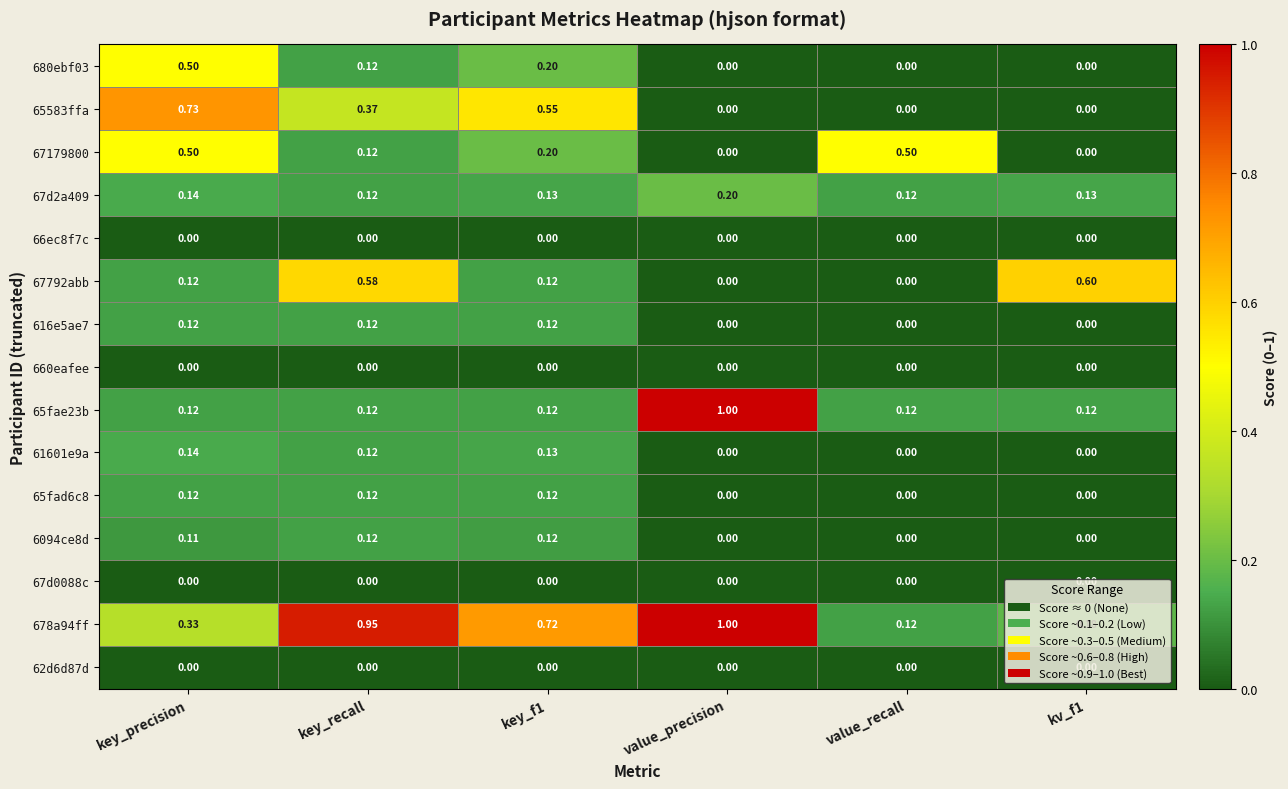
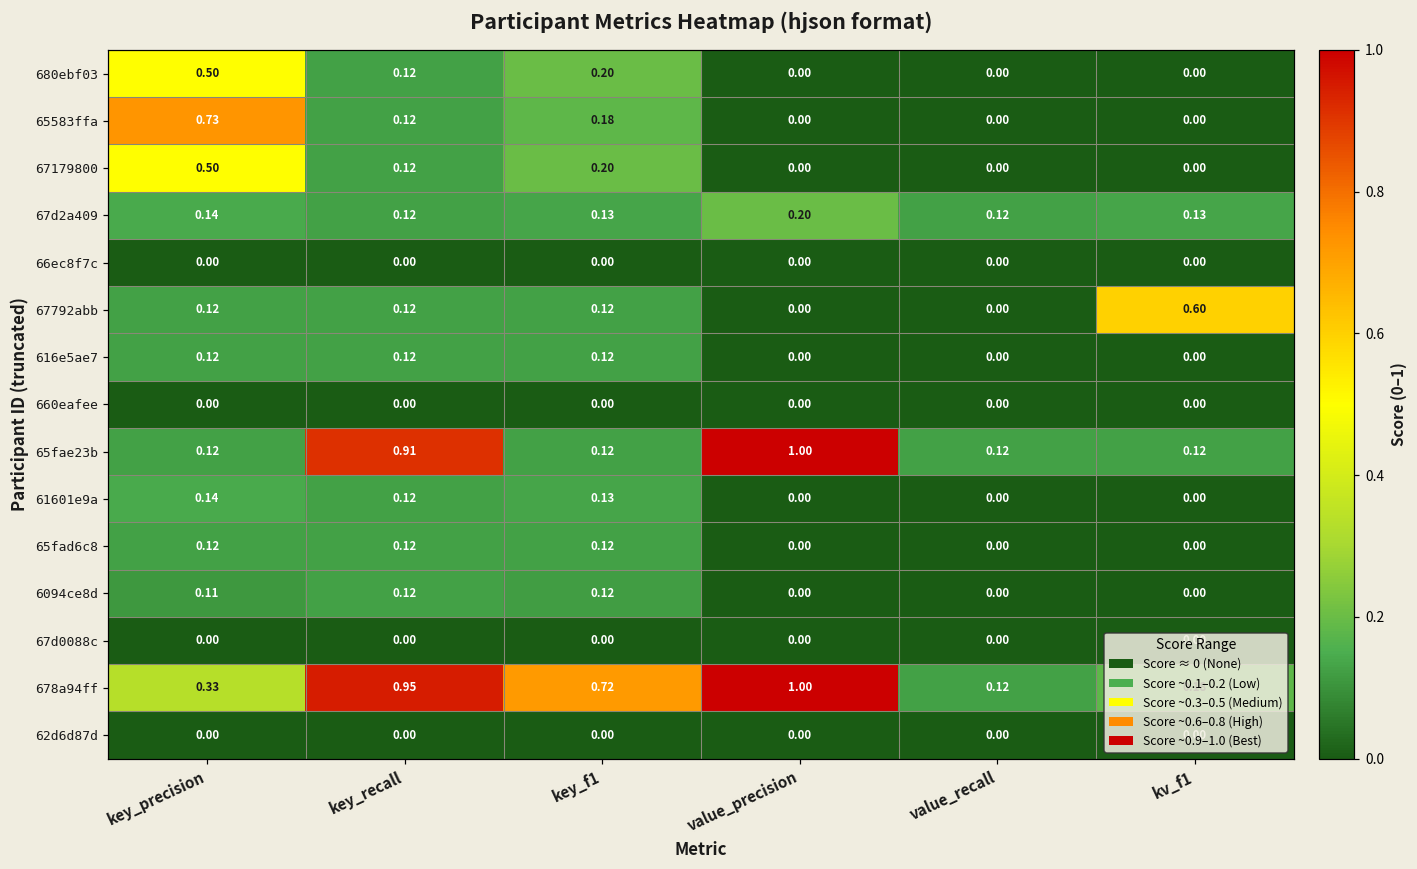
  {
    "680ebf03": {
      "key_precision": 0.50,
      "key_recall": 0.12,
      "key_f1": 0.20,
      "value_precision": 0.00,
      "value_recall": 0.00,
      "kv_f1": 0.00
    },
    "65583ffa": {
      "key_precision": 0.73,
-     "key_recall": 0.37,
-     "key_f1": 0.55,
+     "key_recall": 0.12,
+     "key_f1": 0.18,
      "value_precision": 0.00,
      "value_recall": 0.00,
      "kv_f1": 0.00
    },
    "67179800": {
      "key_precision": 0.50,
      "key_recall": 0.12,
      "key_f1": 0.20,
      "value_precision": 0.00,
-     "value_recall": 0.50,
+     "value_recall": 0.00,
      "kv_f1": 0.00
    },
    "67d2a409": {
      "key_precision": 0.14,
      "key_recall": 0.12,
      "key_f1": 0.13,
      "value_precision": 0.20,
      "value_recall": 0.12,
      "kv_f1": 0.13
    },
    "66ec8f7c": {
      "key_precision": 0.00,
      "key_recall": 0.00,
      "key_f1": 0.00,
      "value_precision": 0.00,
      "value_recall": 0.00,
      "kv_f1": 0.00
    },
    "67792abb": {
      "key_precision": 0.12,
-     "key_recall": 0.58,
+     "key_recall": 0.12,
      "key_f1": 0.12,
      "value_precision": 0.00,
      "value_recall": 0.00,
      "kv_f1": 0.60
    },
    "616e5ae7": {
      "key_precision": 0.12,
      "key_recall": 0.12,
      "key_f1": 0.12,
      "value_precision": 0.00,
      "value_recall": 0.00,
      "kv_f1": 0.00
    },
    "660eafee": {
      "key_precision": 0.00,
      "key_recall": 0.00,
      "key_f1": 0.00,
      "value_precision": 0.00,
      "value_recall": 0.00,
      "kv_f1": 0.00
    },
    "65fae23b": {
      "key_precision": 0.12,
-     "key_recall": 0.12,
+     "key_recall": 0.91,
      "key_f1": 0.12,
      "value_precision": 1.00,
      "value_recall": 0.12,
      "kv_f1": 0.12
    },
    "61601e9a": {
      "key_precision": 0.14,
      "key_recall": 0.12,
      "key_f1": 0.13,
      "value_precision": 0.00,
      "value_recall": 0.00,
      "kv_f1": 0.00
    },
    "65fad6c8": {
      "key_precision": 0.12,
      "key_recall": 0.12,
      "key_f1": 0.12,
      "value_precision": 0.00,
      "value_recall": 0.00,
      "kv_f1": 0.00
    },
    "6094ce8d": {
      "key_precision": 0.11,
      "key_recall": 0.12,
      "key_f1": 0.12,
      "value_precision": 0.00,
      "value_recall": 0.00,
      "kv_f1": 0.00
    },
    "67d0088c": {
      "key_precision": 0.00,
      "key_recall": 0.00,
      "key_f1": 0.00,
      "value_precision": 0.00,
      "value_recall": 0.00
    },
    "678a94ff": {
      "key_precision": 0.33,
      "key_recall": 0.95,
      "key_f1": 0.72,
      "value_precision": 1.00,
      "value_recall": 0.12
    },
    "62d6d87d": {
      "key_precision": 0.00,
      "key_recall": 0.00,
      "key_f1": 0.00,
      "value_precision": 0.00,
      "value_recall": 0.00
    }
  }
